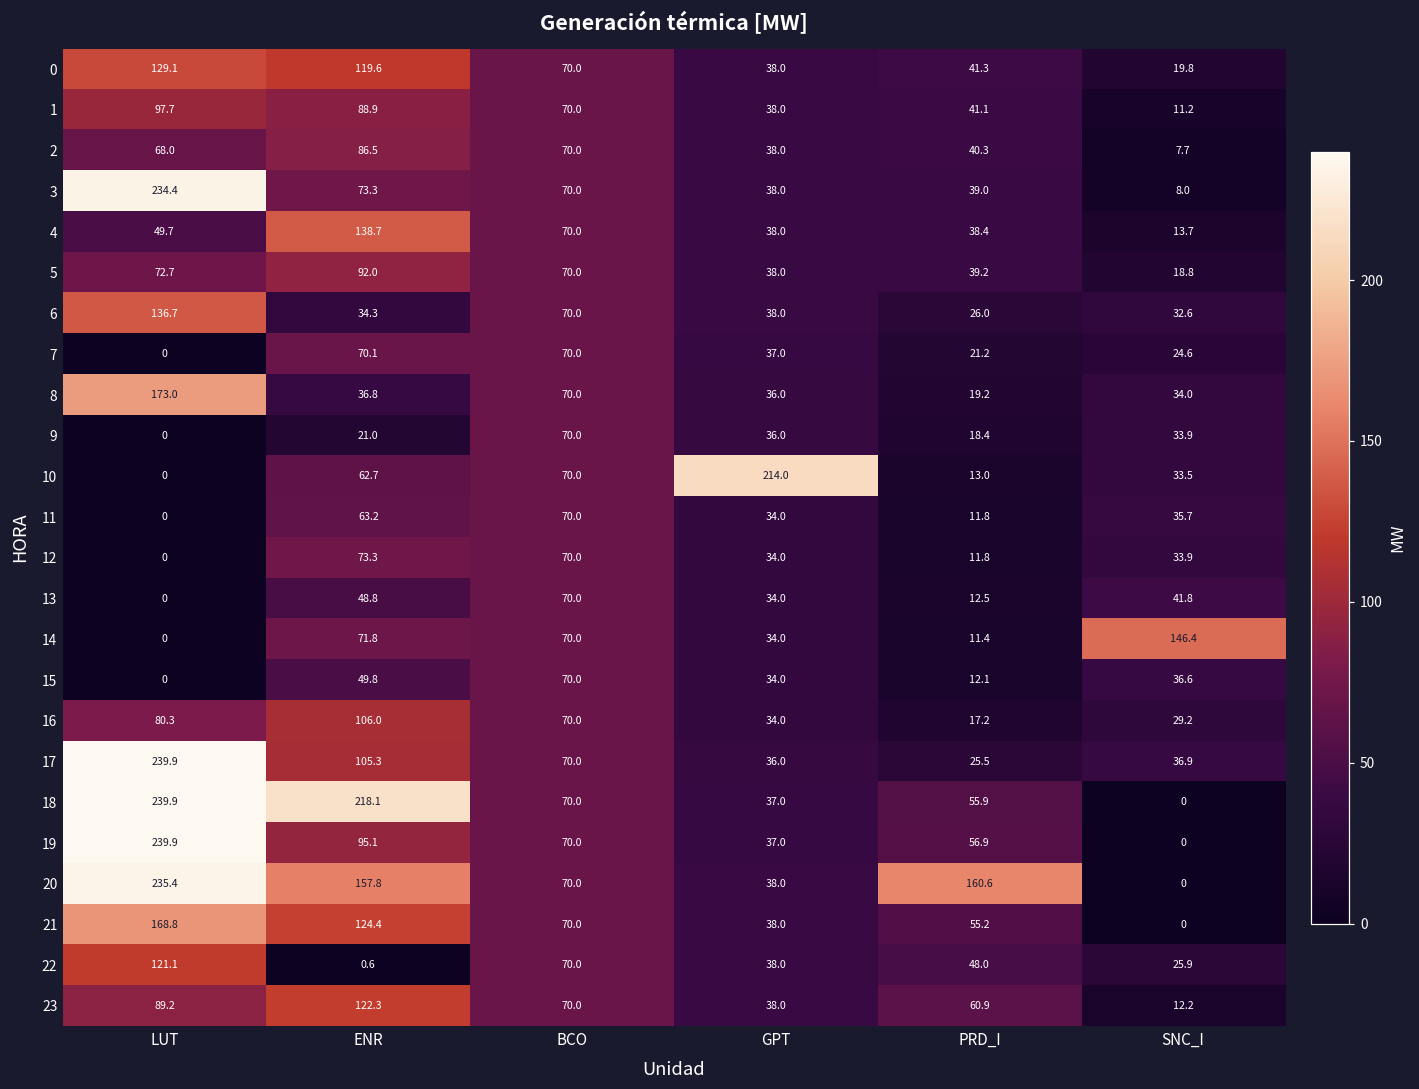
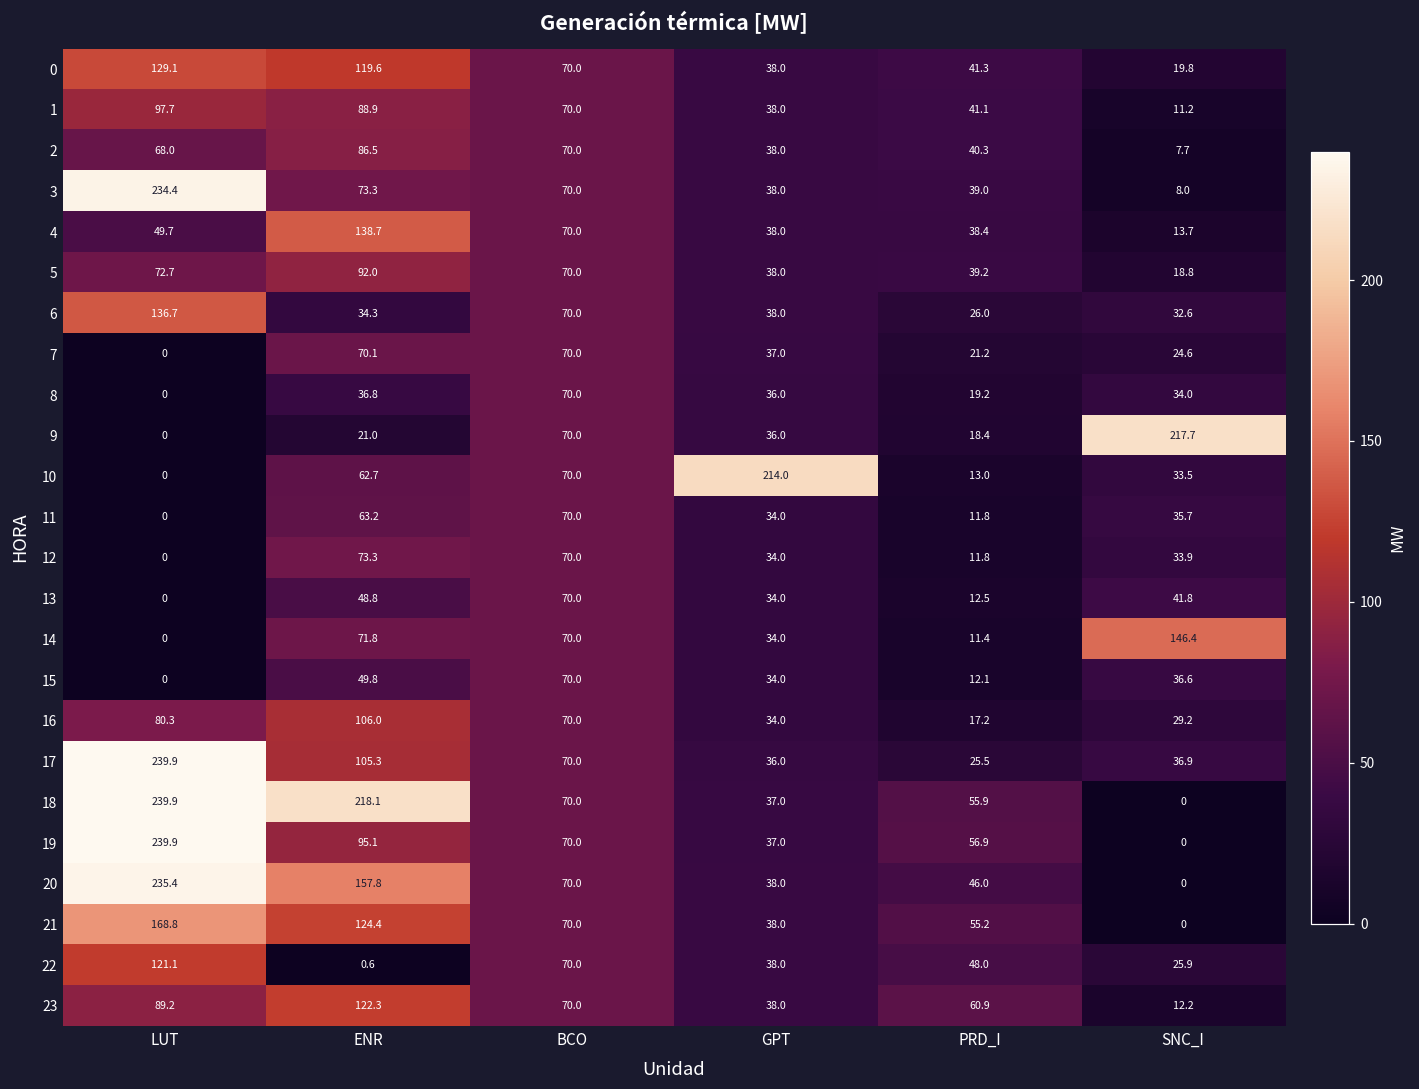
  {
    "0": {
      "LUT": 129.1,
      "ENR": 119.6,
      "BCO": 70.0,
      "GPT": 38.0,
      "PRD_I": 41.3,
      "SNC_I": 19.8
    },
    "1": {
      "LUT": 97.7,
      "ENR": 88.9,
      "BCO": 70.0,
      "GPT": 38.0,
      "PRD_I": 41.1,
      "SNC_I": 11.2
    },
    "2": {
      "LUT": 68.0,
      "ENR": 86.5,
      "BCO": 70.0,
      "GPT": 38.0,
      "PRD_I": 40.3,
      "SNC_I": 7.7
    },
    "3": {
      "LUT": 234.4,
      "ENR": 73.3,
      "BCO": 70.0,
      "GPT": 38.0,
      "PRD_I": 39.0,
      "SNC_I": 8.0
    },
    "4": {
      "LUT": 49.7,
      "ENR": 138.7,
      "BCO": 70.0,
      "GPT": 38.0,
      "PRD_I": 38.4,
      "SNC_I": 13.7
    },
    "5": {
      "LUT": 72.7,
      "ENR": 92.0,
      "BCO": 70.0,
      "GPT": 38.0,
      "PRD_I": 39.2,
      "SNC_I": 18.8
    },
    "6": {
      "LUT": 136.7,
      "ENR": 34.3,
      "BCO": 70.0,
      "GPT": 38.0,
      "PRD_I": 26.0,
      "SNC_I": 32.6
    },
    "7": {
      "LUT": 0,
      "ENR": 70.1,
      "BCO": 70.0,
      "GPT": 37.0,
      "PRD_I": 21.2,
      "SNC_I": 24.6
    },
    "8": {
-     "LUT": 173.0,
+     "LUT": 0,
      "ENR": 36.8,
      "BCO": 70.0,
      "GPT": 36.0,
      "PRD_I": 19.2,
      "SNC_I": 34.0
    },
    "9": {
      "LUT": 0,
      "ENR": 21.0,
      "BCO": 70.0,
      "GPT": 36.0,
      "PRD_I": 18.4,
-     "SNC_I": 33.9
+     "SNC_I": 217.7
    },
    "10": {
      "LUT": 0,
      "ENR": 62.7,
      "BCO": 70.0,
      "GPT": 214.0,
      "PRD_I": 13.0,
      "SNC_I": 33.5
    },
    "11": {
      "LUT": 0,
      "ENR": 63.2,
      "BCO": 70.0,
      "GPT": 34.0,
      "PRD_I": 11.8,
      "SNC_I": 35.7
    },
    "12": {
      "LUT": 0,
      "ENR": 73.3,
      "BCO": 70.0,
      "GPT": 34.0,
      "PRD_I": 11.8,
      "SNC_I": 33.9
    },
    "13": {
      "LUT": 0,
      "ENR": 48.8,
      "BCO": 70.0,
      "GPT": 34.0,
      "PRD_I": 12.5,
      "SNC_I": 41.8
    },
    "14": {
      "LUT": 0,
      "ENR": 71.8,
      "BCO": 70.0,
      "GPT": 34.0,
      "PRD_I": 11.4,
      "SNC_I": 146.4
    },
    "15": {
      "LUT": 0,
      "ENR": 49.8,
      "BCO": 70.0,
      "GPT": 34.0,
      "PRD_I": 12.1,
      "SNC_I": 36.6
    },
    "16": {
      "LUT": 80.3,
      "ENR": 106.0,
      "BCO": 70.0,
      "GPT": 34.0,
      "PRD_I": 17.2,
      "SNC_I": 29.2
    },
    "17": {
      "LUT": 239.9,
      "ENR": 105.3,
      "BCO": 70.0,
      "GPT": 36.0,
      "PRD_I": 25.5,
      "SNC_I": 36.9
    },
    "18": {
      "LUT": 239.9,
      "ENR": 218.1,
      "BCO": 70.0,
      "GPT": 37.0,
      "PRD_I": 55.9,
      "SNC_I": 0
    },
    "19": {
      "LUT": 239.9,
      "ENR": 95.1,
      "BCO": 70.0,
      "GPT": 37.0,
      "PRD_I": 56.9,
      "SNC_I": 0
    },
    "20": {
      "LUT": 235.4,
      "ENR": 157.8,
      "BCO": 70.0,
      "GPT": 38.0,
-     "PRD_I": 160.6,
+     "PRD_I": 46.0,
      "SNC_I": 0
    },
    "21": {
      "LUT": 168.8,
      "ENR": 124.4,
      "BCO": 70.0,
      "GPT": 38.0,
      "PRD_I": 55.2,
      "SNC_I": 0
    },
    "22": {
      "LUT": 121.1,
      "ENR": 0.6,
      "BCO": 70.0,
      "GPT": 38.0,
      "PRD_I": 48.0,
      "SNC_I": 25.9
    },
    "23": {
      "LUT": 89.2,
      "ENR": 122.3,
      "BCO": 70.0,
      "GPT": 38.0,
      "PRD_I": 60.9,
      "SNC_I": 12.2
    }
  }
